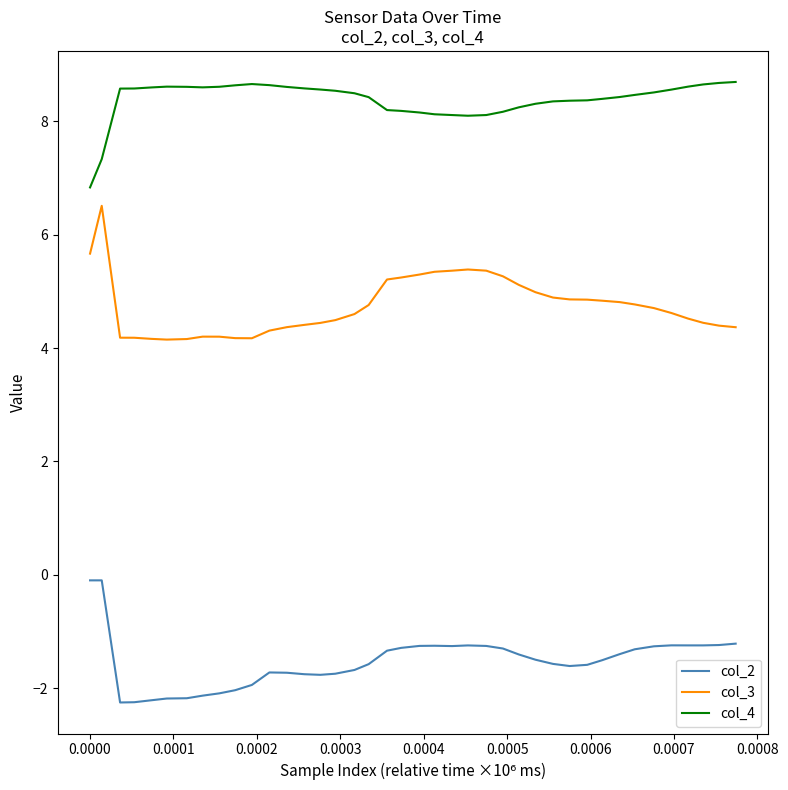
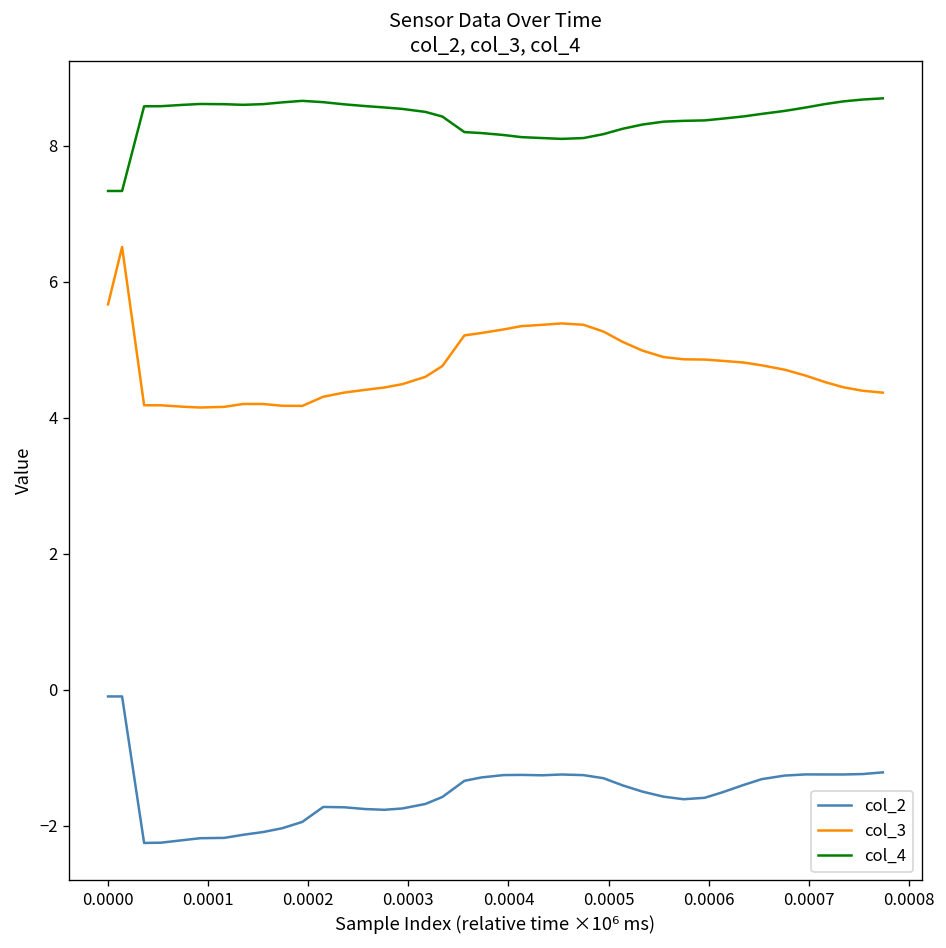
  {
    "col_2": {
      "0.0000": -0.1
    },
    "col_3": {
      "0.0000": 5.7
    },
    "col_4": {
-     "0.0000": 6.8
+     "0.0000": 7.3
    }
  }
